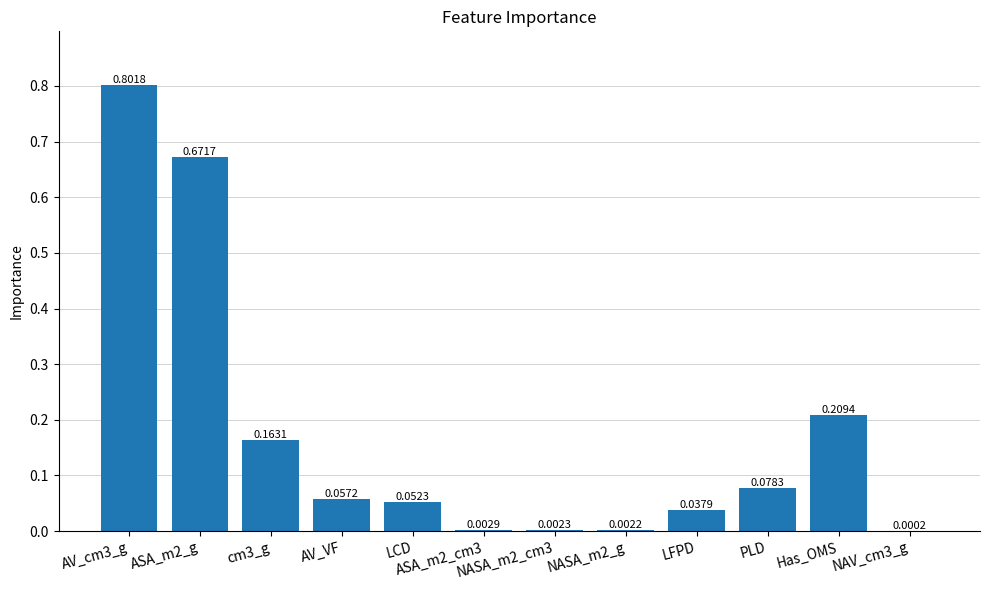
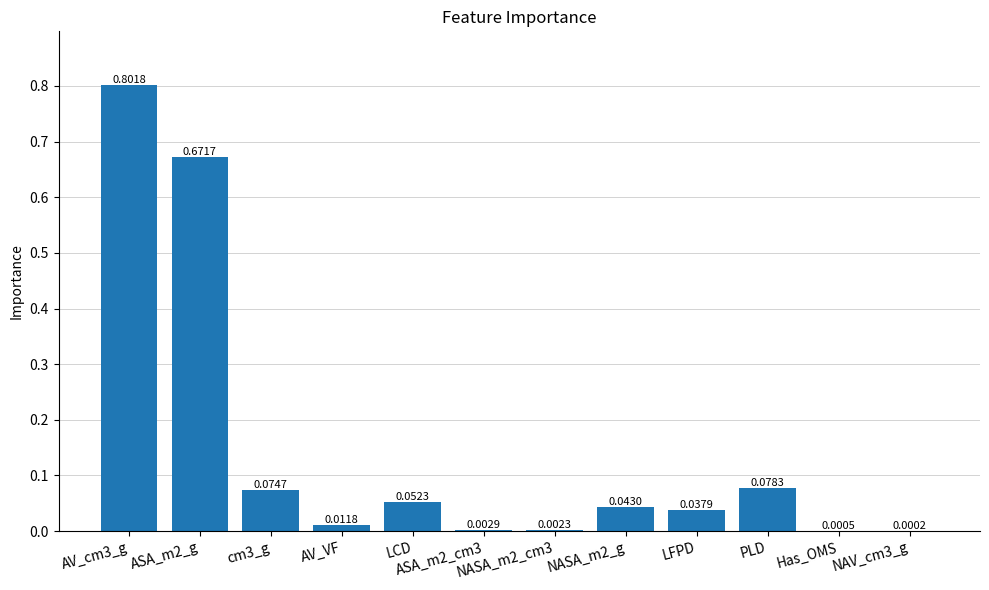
  {
    "AV_cm3_g": 0.8018,
    "ASA_m2_g": 0.6717,
-   "cm3_g": 0.1631,
-   "AV_VF": 0.0572,
+   "cm3_g": 0.0747,
+   "AV_VF": 0.0118,
    "LCD": 0.0523,
    "ASA_m2_cm3": 0.0029,
    "NASA_m2_cm3": 0.0023,
-   "NASA_m2_g": 0.0022,
+   "NASA_m2_g": 0.0430,
    "LFPD": 0.0379,
    "PLD": 0.0783,
-   "Has_OMS": 0.2094,
+   "Has_OMS": 0.0005,
    "NAV_cm3_g": 0.0002
  }
